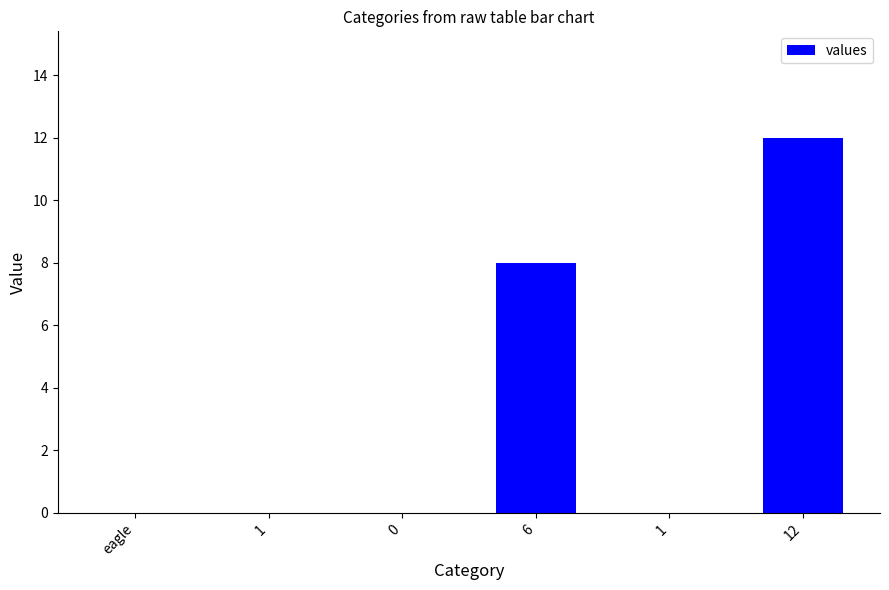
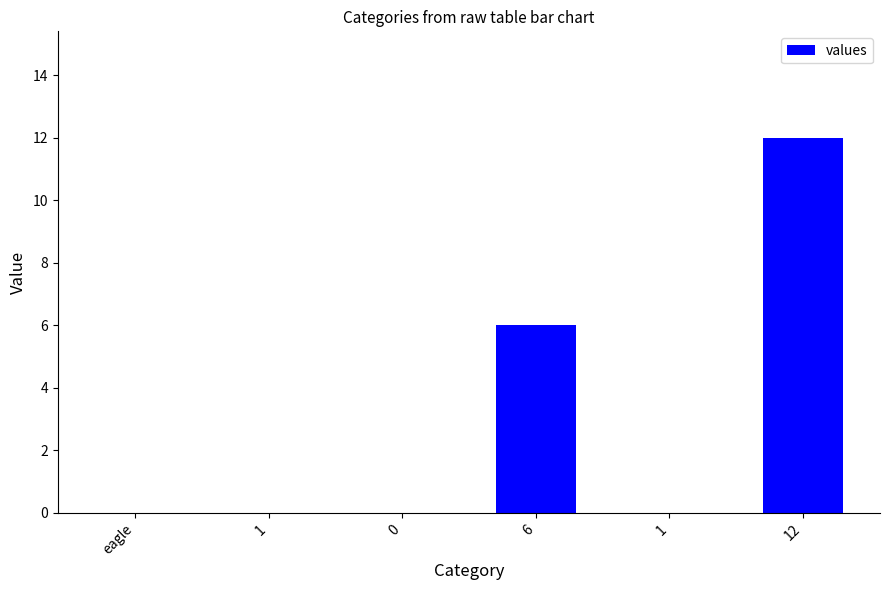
  {
    "eagle": 0,
    "0": 0,
-   "6": 8,
+   "6": 6,
    "12": 12
  }
